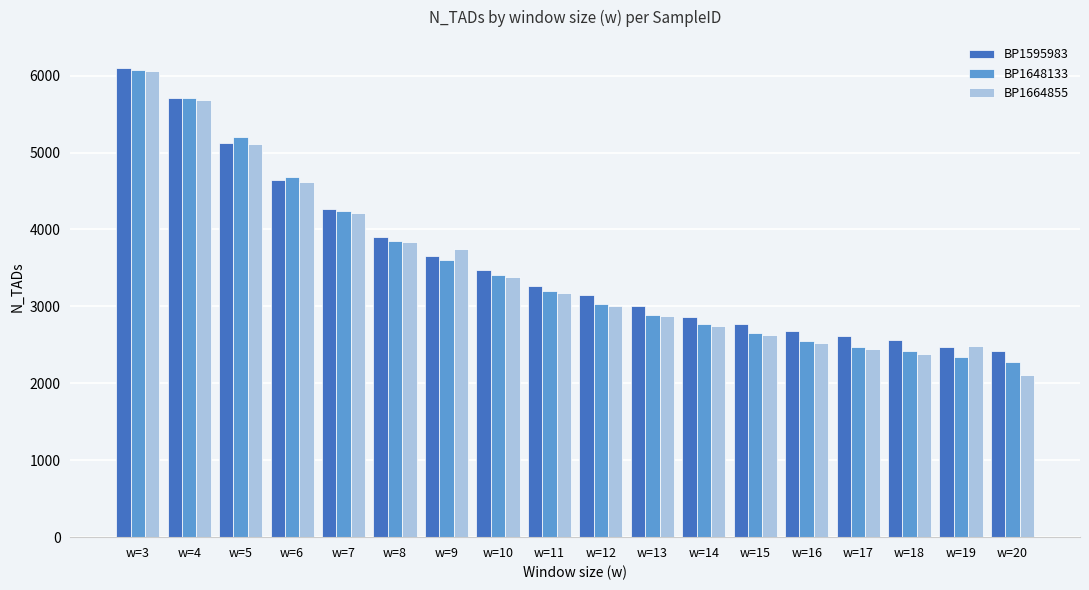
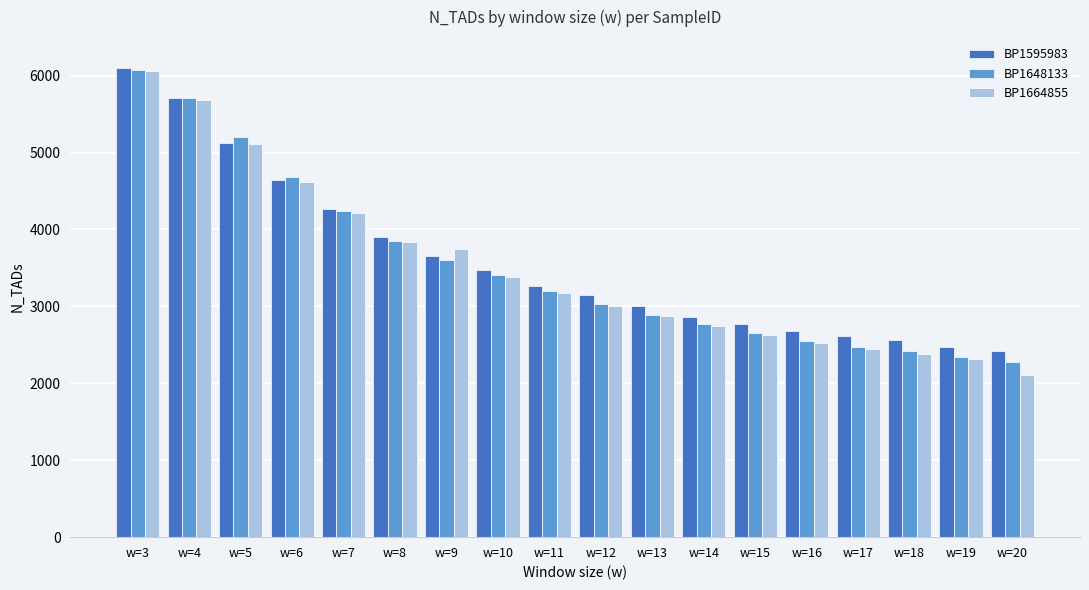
  {
    "BP1664855": {
      "w=3": 6100,
      "w=4": 5700,
      "w=5": 5100,
      "w=6": 4600,
      "w=7": 4200,
      "w=8": 3800,
      "w=9": 3700,
      "w=10": 3400,
      "w=11": 3200,
      "w=12": 3000,
      "w=13": 2900,
      "w=14": 2800,
      "w=15": 2600,
      "w=16": 2500,
      "w=17": 2500,
      "w=18": 2400,
-     "w=19": 2500,
+     "w=19": 2300,
      "w=20": 2100
    }
  }
